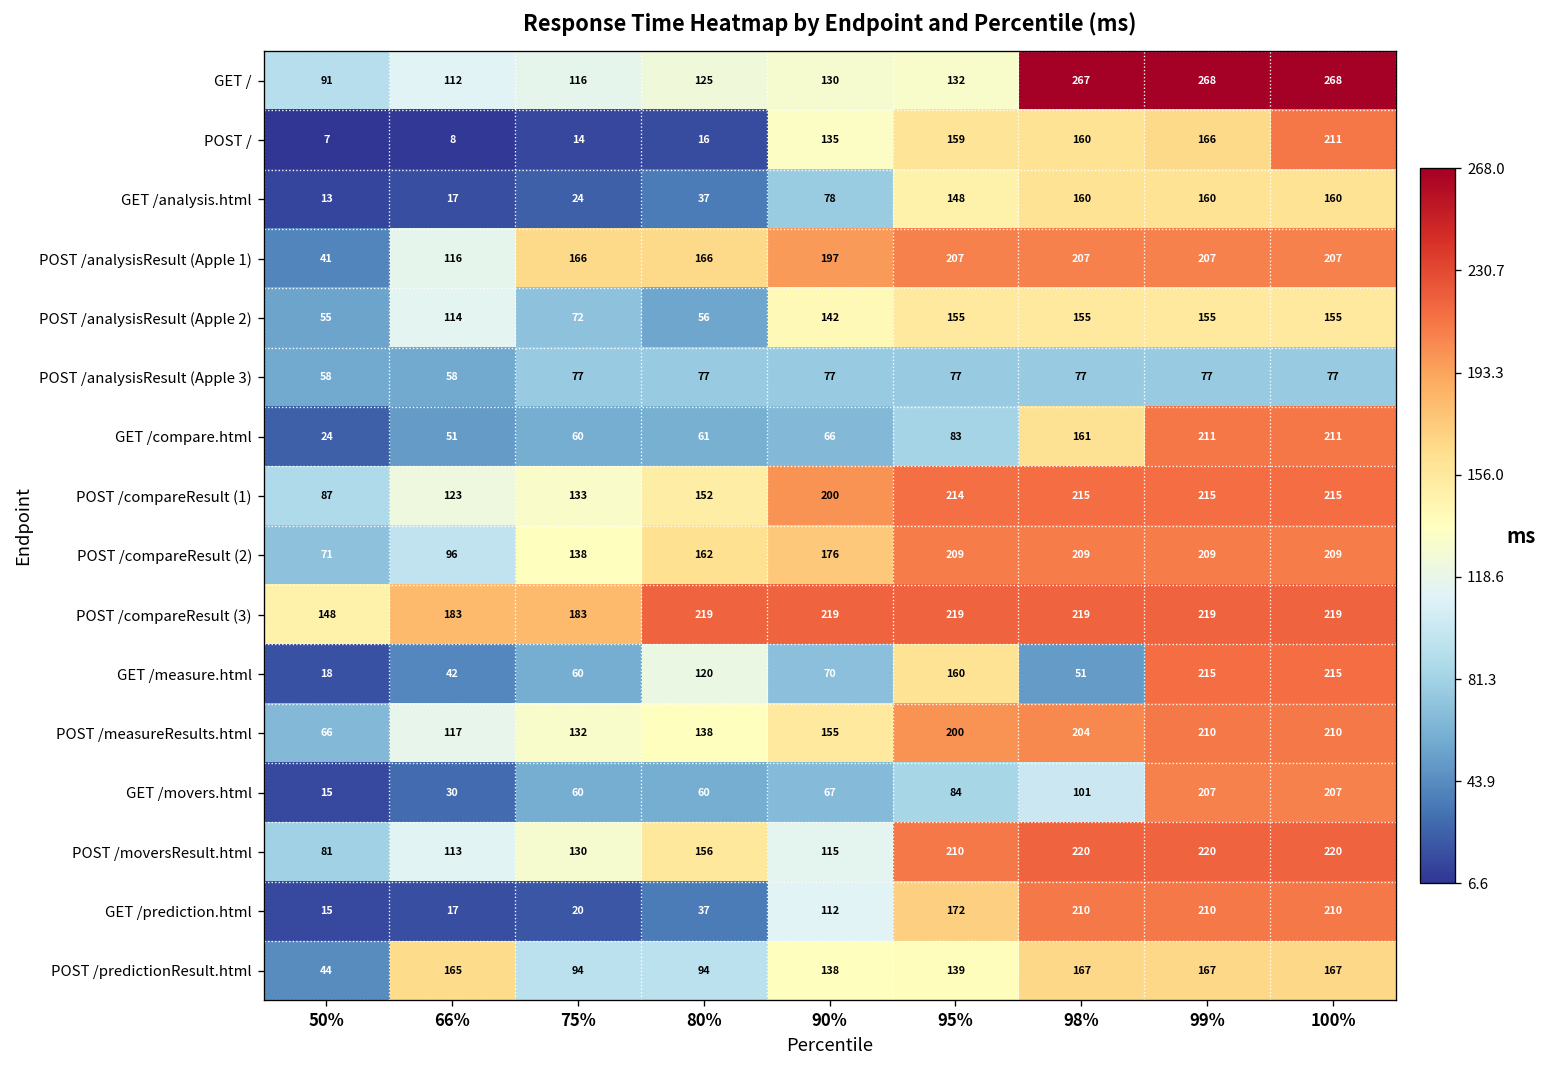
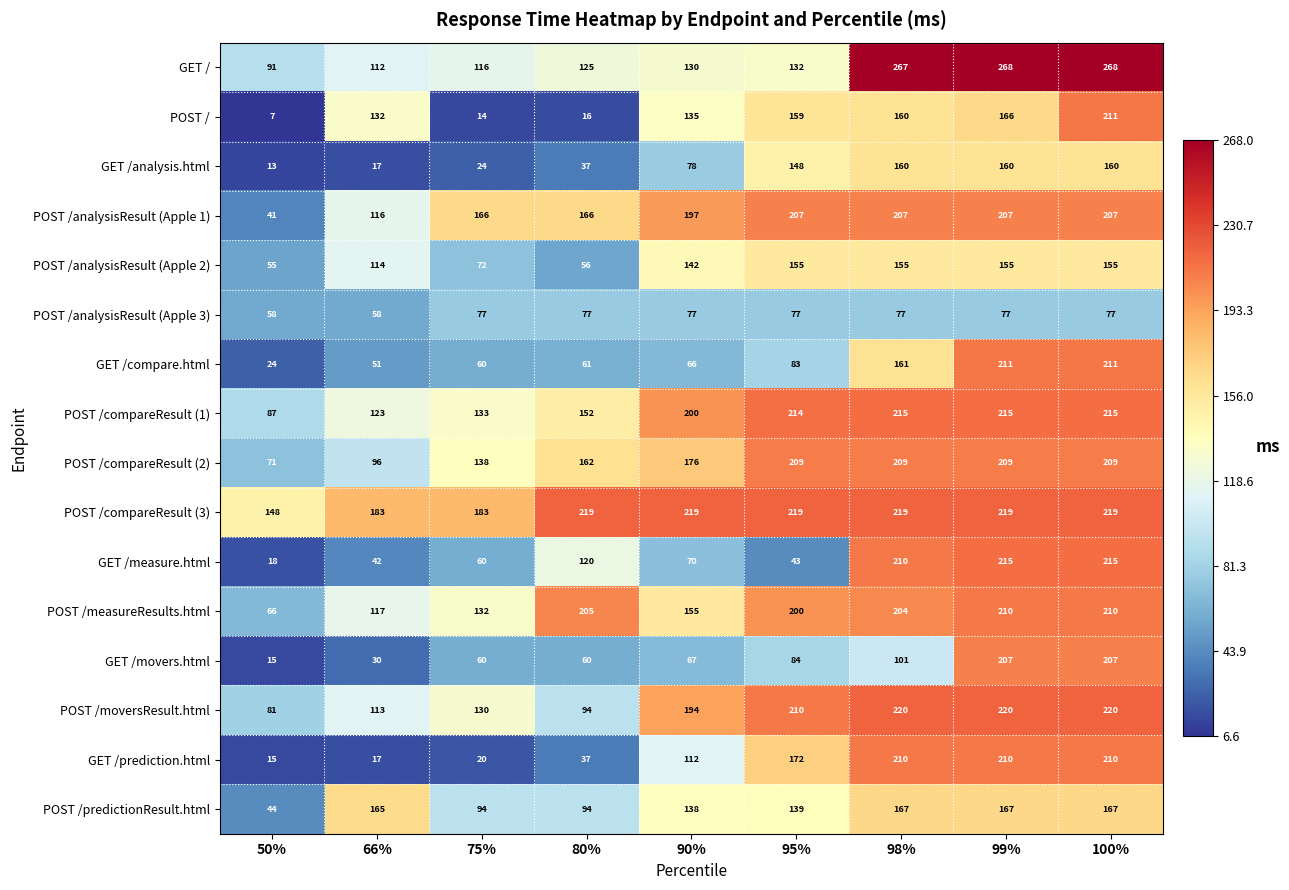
  {
    "GET /": {
      "50%": 91,
      "66%": 112,
      "75%": 116,
      "80%": 125,
      "90%": 130,
      "95%": 132,
      "98%": 267,
      "99%": 268,
      "100%": 268
    },
    "POST /": {
      "50%": 7,
-     "66%": 8,
+     "66%": 132,
      "75%": 14,
      "80%": 16,
      "90%": 135,
      "95%": 159,
      "98%": 160,
      "99%": 166,
      "100%": 211
    },
    "GET /analysis.html": {
      "50%": 13,
      "66%": 17,
      "75%": 24,
      "80%": 37,
      "90%": 78,
      "95%": 148,
      "98%": 160,
      "99%": 160,
      "100%": 160
    },
    "POST /analysisResult (Apple 1)": {
      "50%": 41,
      "66%": 116,
      "75%": 166,
      "80%": 166,
      "90%": 197,
      "95%": 207,
      "98%": 207,
      "99%": 207,
      "100%": 207
    },
    "POST /analysisResult (Apple 2)": {
      "50%": 55,
      "66%": 114,
      "75%": 72,
      "80%": 56,
      "90%": 142,
      "95%": 155,
      "98%": 155,
      "99%": 155,
      "100%": 155
    },
    "POST /analysisResult (Apple 3)": {
      "50%": 58,
      "66%": 58,
      "75%": 77,
      "80%": 77,
      "90%": 77,
      "95%": 77,
      "98%": 77,
      "99%": 77,
      "100%": 77
    },
    "GET /compare.html": {
      "50%": 24,
      "66%": 51,
      "75%": 60,
      "80%": 61,
      "90%": 66,
      "95%": 83,
      "98%": 161,
      "99%": 211,
      "100%": 211
    },
    "POST /compareResult (1)": {
      "50%": 87,
      "66%": 123,
      "75%": 133,
      "80%": 152,
      "90%": 200,
      "95%": 214,
      "98%": 215,
      "99%": 215,
      "100%": 215
    },
    "POST /compareResult (2)": {
      "50%": 71,
      "66%": 96,
      "75%": 138,
      "80%": 162,
      "90%": 176,
      "95%": 209,
      "98%": 209,
      "99%": 209,
      "100%": 209
    },
    "POST /compareResult (3)": {
      "50%": 148,
      "66%": 183,
      "75%": 183,
      "80%": 219,
      "90%": 219,
      "95%": 219,
      "98%": 219,
      "99%": 219,
      "100%": 219
    },
    "GET /measure.html": {
      "50%": 18,
      "66%": 42,
      "75%": 60,
      "80%": 120,
      "90%": 70,
-     "95%": 160,
-     "98%": 51,
+     "95%": 43,
+     "98%": 210,
      "99%": 215,
      "100%": 215
    },
    "POST /measureResults.html": {
      "50%": 66,
      "66%": 117,
      "75%": 132,
-     "80%": 138,
+     "80%": 205,
      "90%": 155,
      "95%": 200,
      "98%": 204,
      "99%": 210,
      "100%": 210
    },
    "GET /movers.html": {
      "50%": 15,
      "66%": 30,
      "75%": 60,
      "80%": 60,
      "90%": 67,
      "95%": 84,
      "98%": 101,
      "99%": 207,
      "100%": 207
    },
    "POST /moversResult.html": {
      "50%": 81,
      "66%": 113,
      "75%": 130,
-     "80%": 156,
-     "90%": 115,
+     "80%": 94,
+     "90%": 194,
      "95%": 210,
      "98%": 220,
      "99%": 220,
      "100%": 220
    },
    "GET /prediction.html": {
      "50%": 15,
      "66%": 17,
      "75%": 20,
      "80%": 37,
      "90%": 112,
      "95%": 172,
      "98%": 210,
      "99%": 210,
      "100%": 210
    },
    "POST /predictionResult.html": {
      "50%": 44,
      "66%": 165,
      "75%": 94,
      "80%": 94,
      "90%": 138,
      "95%": 139,
      "98%": 167,
      "99%": 167,
      "100%": 167
    }
  }
